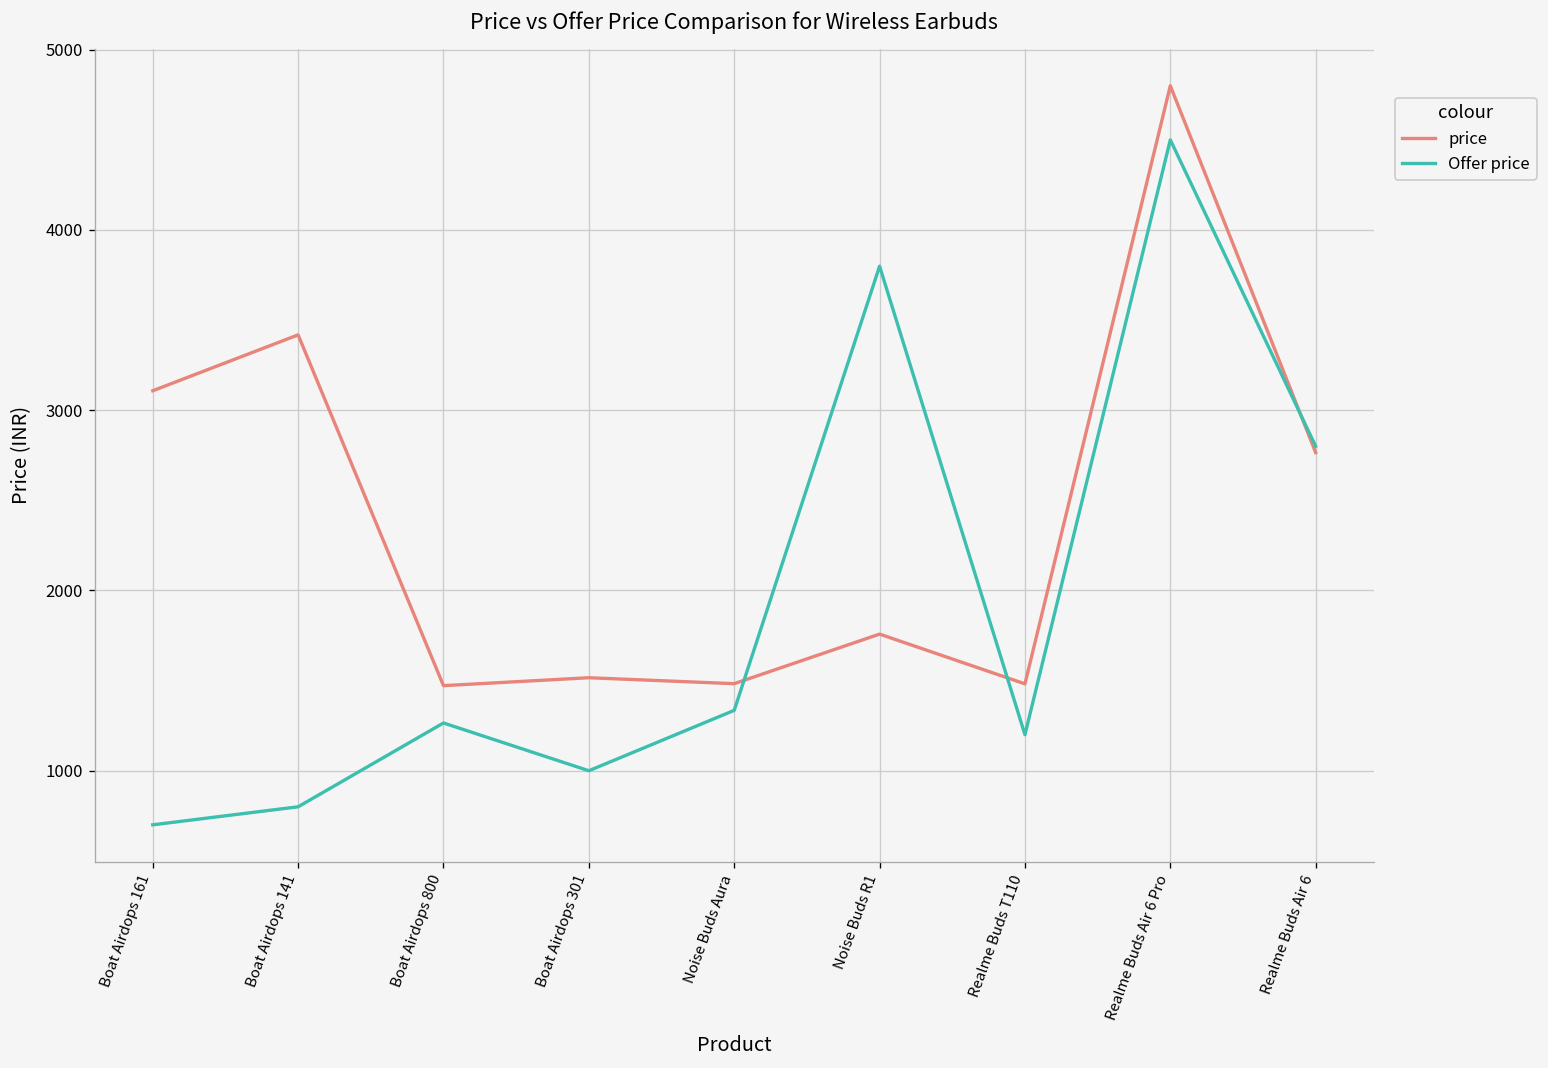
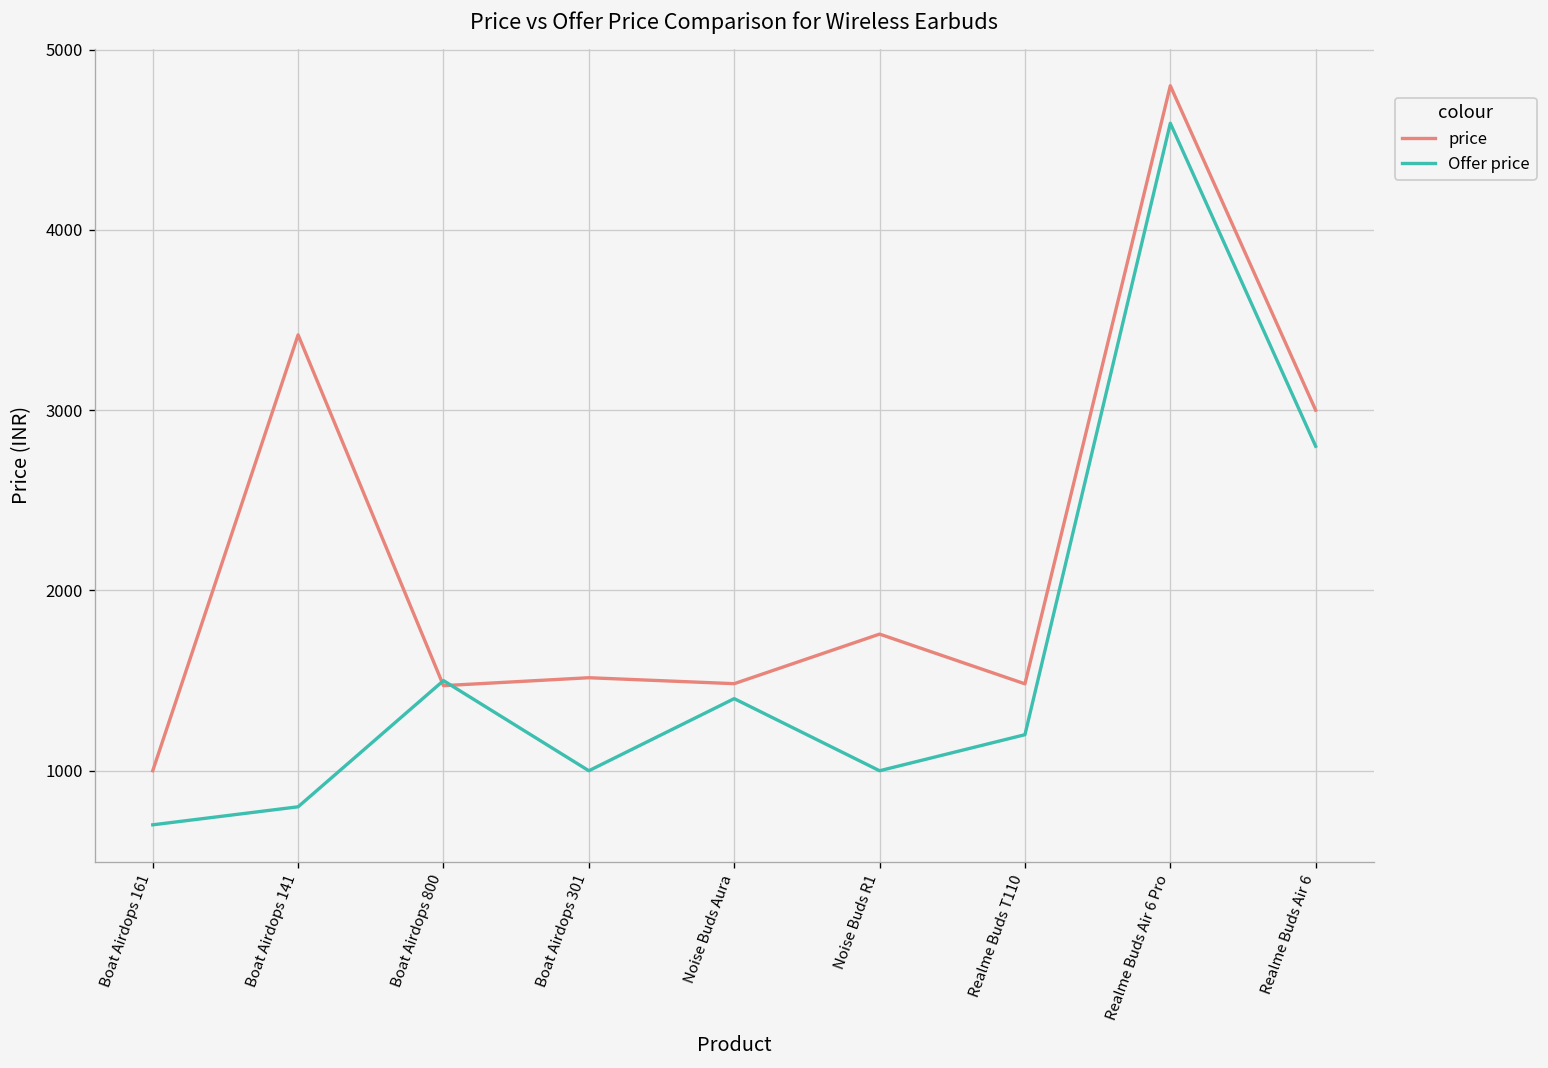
  {
    "price": {
-     "Boat Airdops 161": 3110,
+     "Boat Airdops 161": 1000,
      "Boat Airdops 141": 3420,
      "Boat Airdops 800": 1470,
      "Boat Airdops 301": 1520,
      "Noise Buds Aura": 1480,
      "Noise Buds R1": 1760,
      "Realme Buds T110": 1480,
      "Realme Buds Air 6 Pro": 4800,
-     "Realme Buds Air 6": 2770
+     "Realme Buds Air 6": 3000
    },
    "Offer price": {
      "Boat Airdops 161": 700,
      "Boat Airdops 141": 800,
-     "Boat Airdops 800": 1270,
+     "Boat Airdops 800": 1500,
      "Boat Airdops 301": 1000,
-     "Noise Buds Aura": 1340,
-     "Noise Buds R1": 3800,
+     "Noise Buds Aura": 1400,
+     "Noise Buds R1": 1000,
      "Realme Buds T110": 1200,
-     "Realme Buds Air 6 Pro": 4500,
+     "Realme Buds Air 6 Pro": 4590,
      "Realme Buds Air 6": 2800
    }
  }
